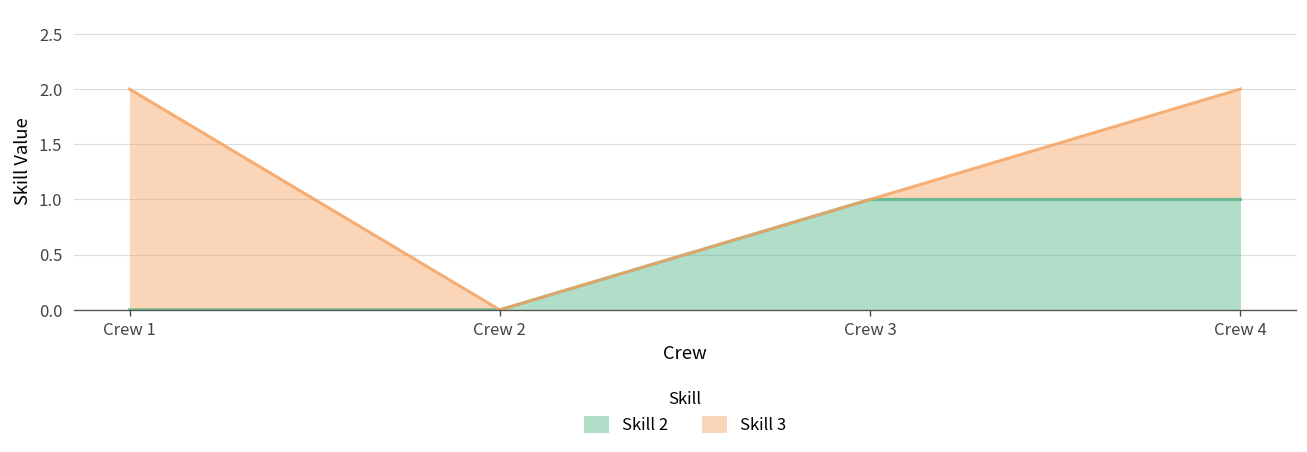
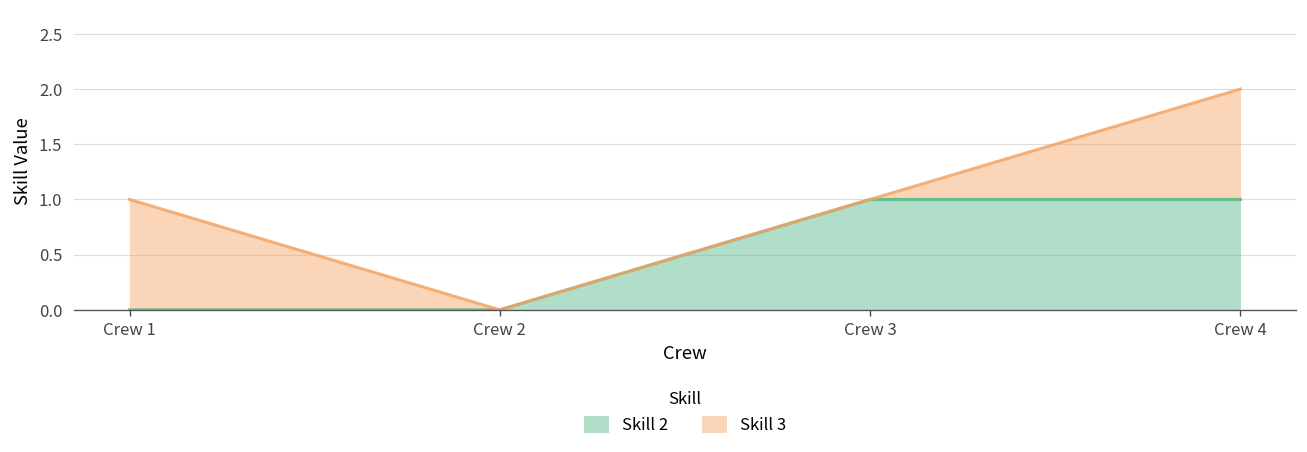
  {
    "Skill 2": {
      "Crew 1": 0,
      "Crew 4": 1
    },
    "Skill 3": {
-     "Crew 1": 2,
+     "Crew 1": 1,
      "Crew 4": 1
    }
  }
